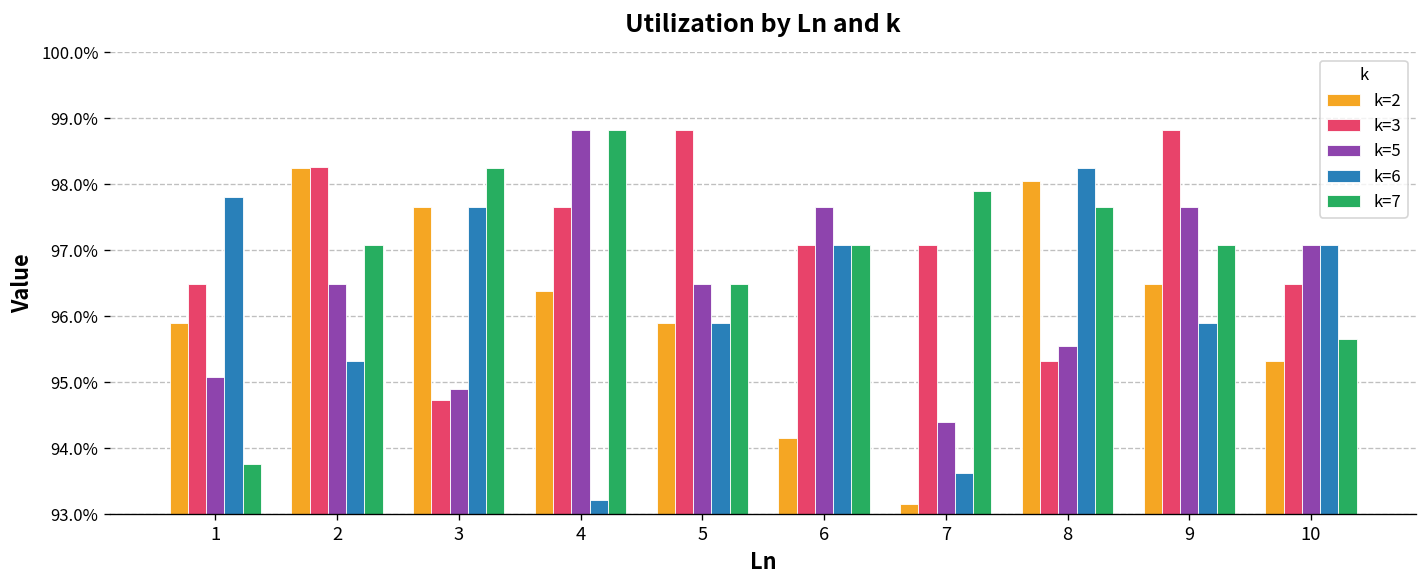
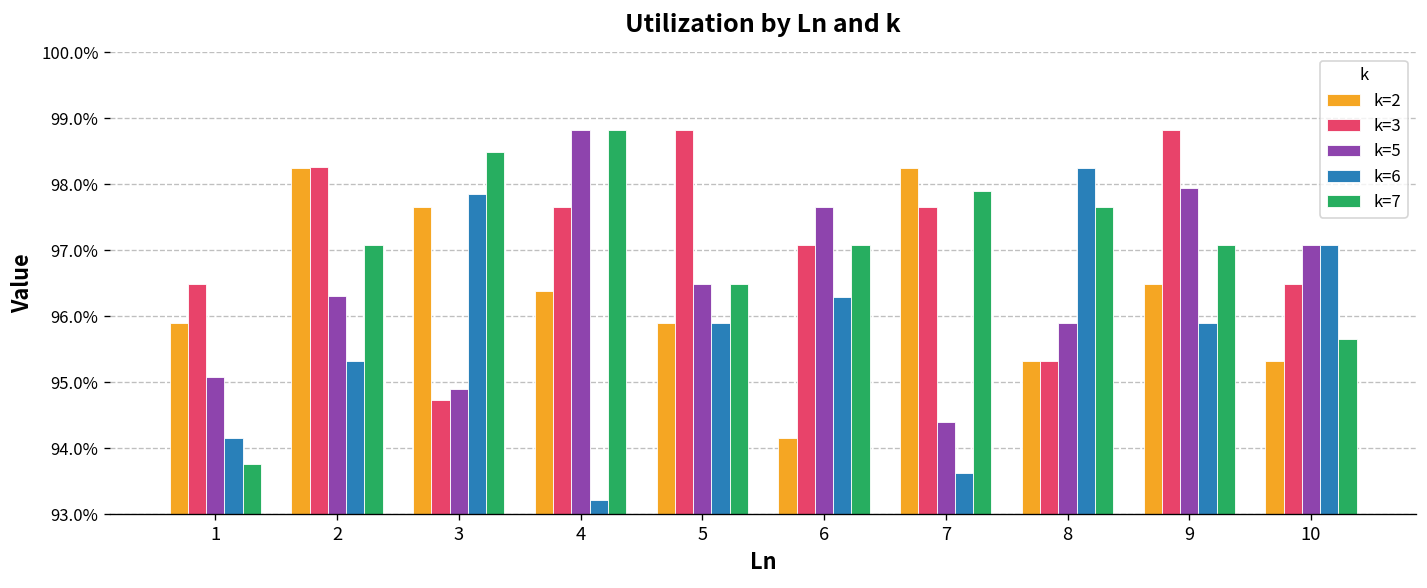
  {
    "k=2": {
      "1": "95.9%",
      "2": "98.2%",
      "3": "97.7%",
      "4": "96.4%",
      "5": "95.9%",
      "6": "94.2%",
-     "7": "93.2%",
-     "8": "98.1%",
+     "7": "98.2%",
+     "8": "95.3%",
      "9": "96.5%",
      "10": "95.3%"
    },
    "k=3": {
      "1": "96.5%",
      "2": "98.3%",
      "3": "94.7%",
      "4": "97.7%",
      "5": "98.8%",
      "6": "97.1%",
-     "7": "97.1%",
+     "7": "97.7%",
      "8": "95.3%",
      "9": "98.8%",
      "10": "96.5%"
    },
    "k=5": {
      "1": "95.1%",
-     "2": "96.5%",
+     "2": "96.3%",
      "3": "94.9%",
      "4": "98.8%",
      "5": "96.5%",
      "6": "97.7%",
      "7": "94.4%",
-     "8": "95.6%",
-     "9": "97.7%",
+     "8": "95.9%",
+     "9": "97.9%",
      "10": "97.1%"
    },
    "k=6": {
-     "1": "97.8%",
+     "1": "94.2%",
      "2": "95.3%",
-     "3": "97.7%",
+     "3": "97.9%",
      "4": "93.2%",
      "5": "95.9%",
-     "6": "97.1%",
+     "6": "96.3%",
      "7": "93.6%",
      "8": "98.2%",
      "9": "95.9%",
      "10": "97.1%"
    },
    "k=7": {
      "1": "93.8%",
      "2": "97.1%",
-     "3": "98.2%",
+     "3": "98.5%",
      "4": "98.8%",
      "5": "96.5%",
      "6": "97.1%",
      "7": "97.9%",
      "8": "97.7%",
      "9": "97.1%",
      "10": "95.7%"
    }
  }
